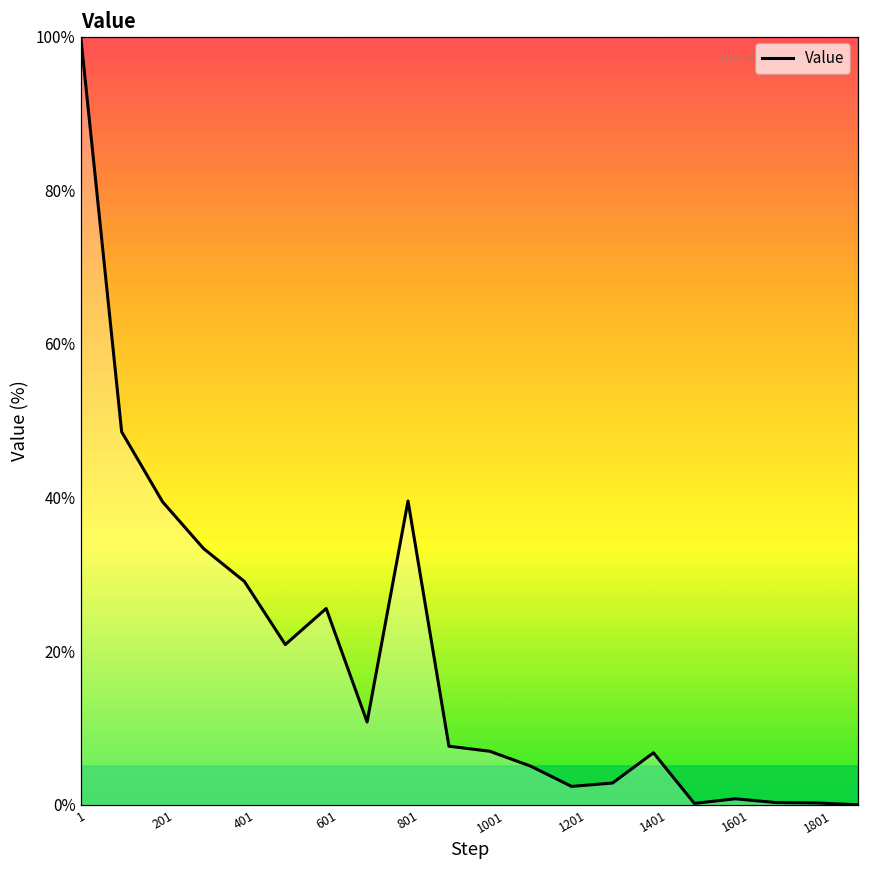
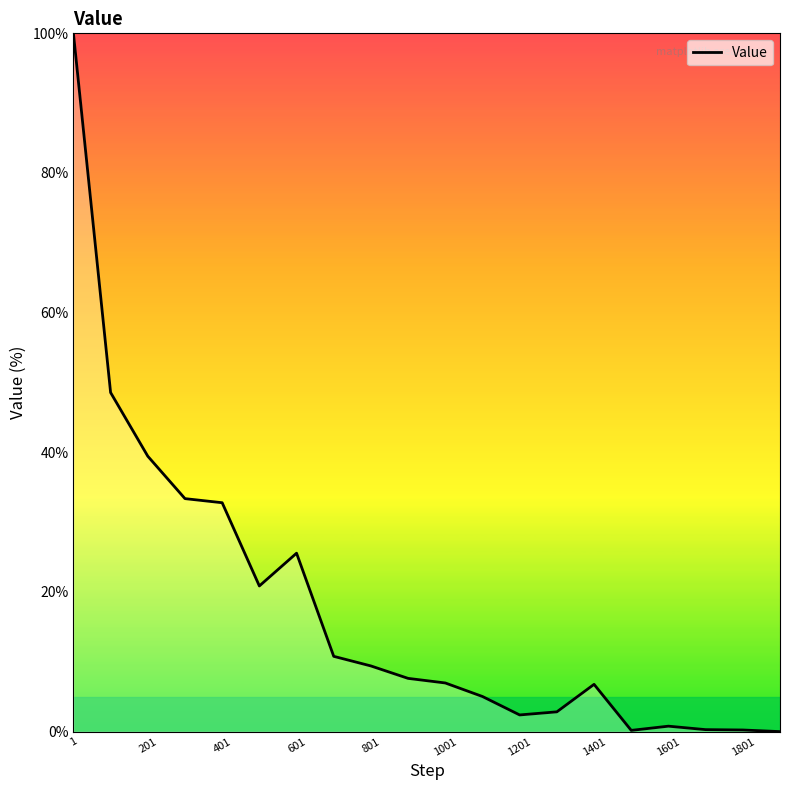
  {
    "1": "100%",
    "201": "39%",
-   "401": "29%",
+   "401": "33%",
    "601": "26%",
-   "801": "40%",
+   "801": "9%",
    "1001": "7%",
    "1401": "7%"
  }
